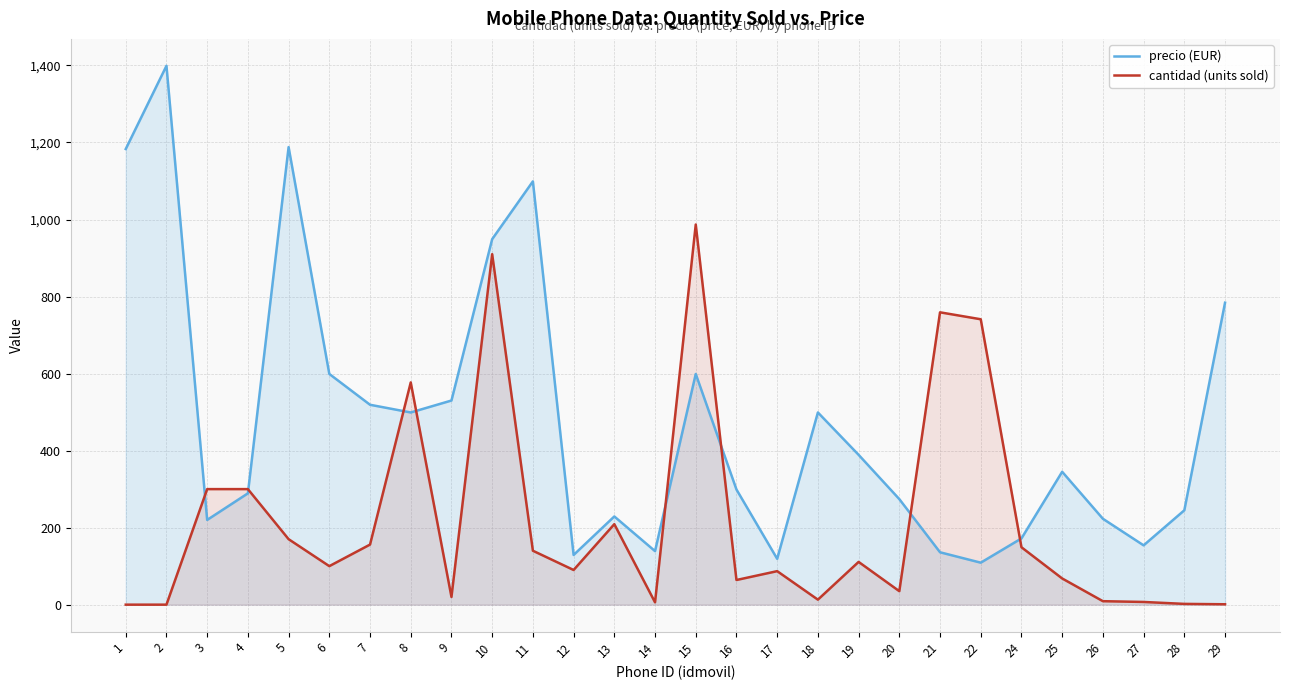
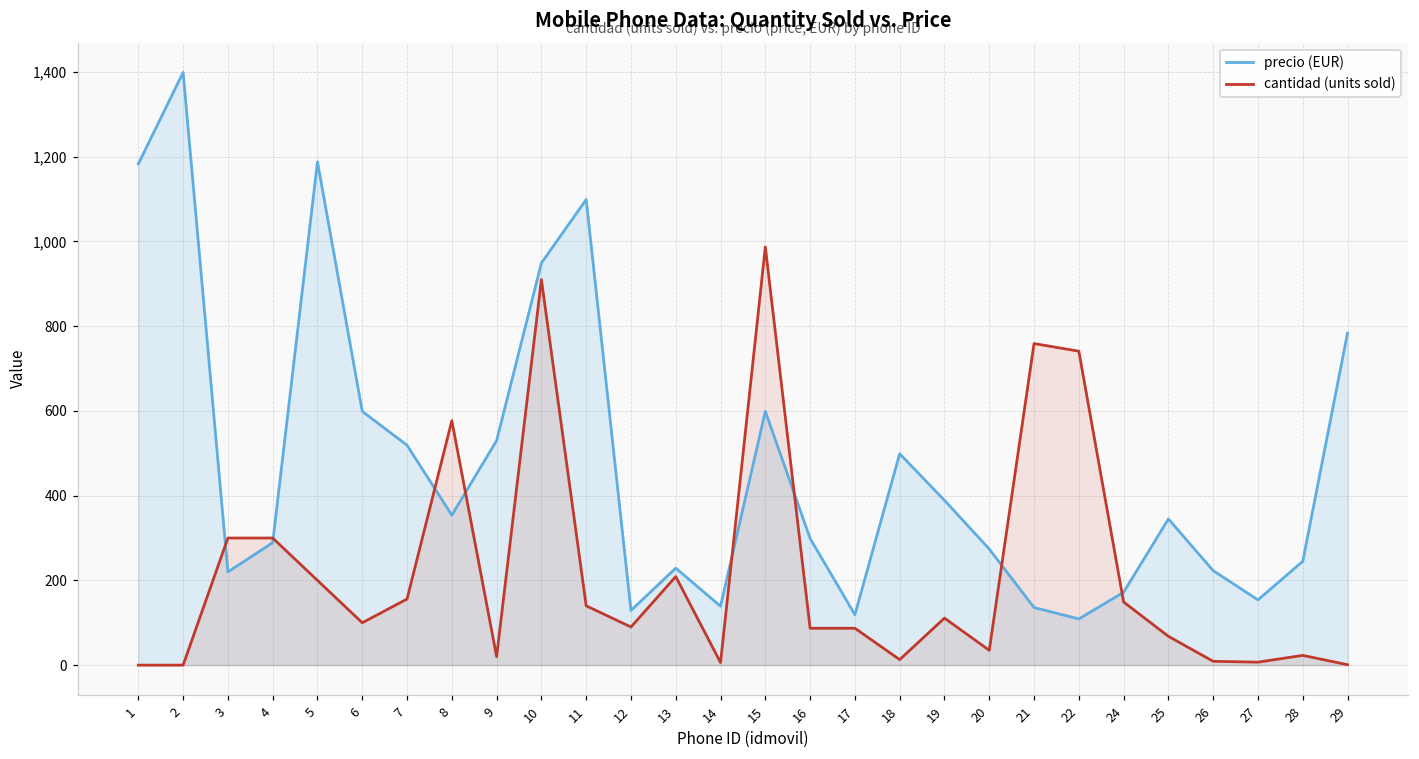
  {
    "precio (EUR)": {
      "1": "1,180",
      "2": "1,400",
      "3": "220",
      "4": "290",
      "5": "1,190",
      "6": "600",
      "7": "520",
-     "8": "500",
+     "8": "350",
      "9": "530",
      "10": "950",
      "11": "1,100",
      "12": "130",
      "13": "230",
      "14": "140",
      "15": "600",
      "16": "300",
      "17": "120",
      "18": "500",
      "19": "390",
      "20": "270",
      "21": "140",
      "22": "110",
      "24": "170",
      "25": "350",
      "26": "220",
      "27": "150",
      "28": "250",
      "29": "780"
    },
    "cantidad (units sold)": {
      "1": "0",
      "2": "0",
      "3": "300",
      "4": "300",
-     "5": "170",
+     "5": "200",
      "6": "100",
      "7": "160",
      "8": "580",
      "9": "20",
      "10": "910",
      "11": "140",
      "12": "90",
      "13": "210",
      "14": "10",
      "15": "990",
-     "16": "60",
+     "16": "90",
      "17": "90",
      "18": "10",
      "19": "110",
      "20": "40",
      "21": "760",
      "22": "740",
      "24": "150",
      "25": "70",
      "26": "10",
      "27": "10",
-     "28": "0",
+     "28": "20",
      "29": "0"
    }
  }
